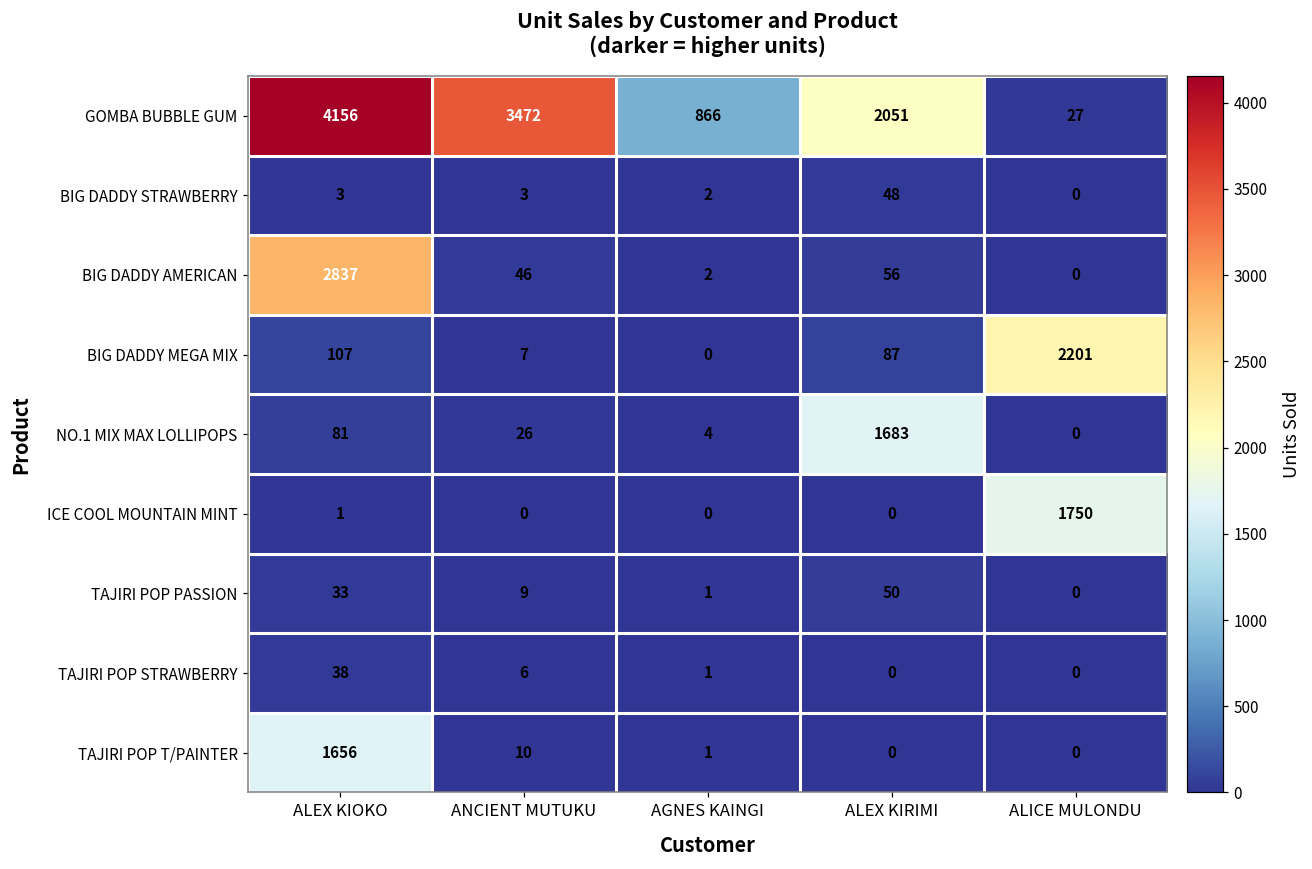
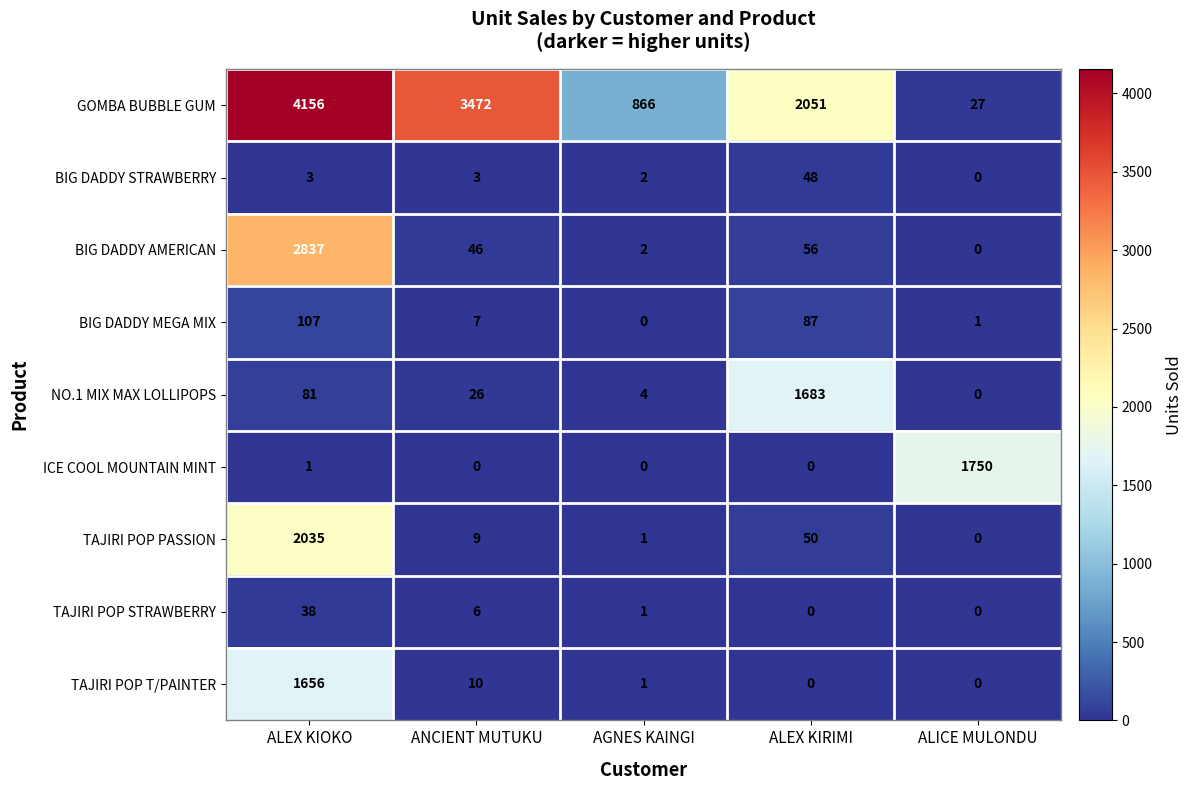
  {
    "GOMBA BUBBLE GUM": {
      "ALEX KIOKO": 4156,
      "ANCIENT MUTUKU": 3472,
      "AGNES KAINGI": 866,
      "ALEX KIRIMI": 2051,
      "ALICE MULONDU": 27
    },
    "BIG DADDY STRAWBERRY": {
      "ALEX KIOKO": 3,
      "ANCIENT MUTUKU": 3,
      "AGNES KAINGI": 2,
      "ALEX KIRIMI": 48,
      "ALICE MULONDU": 0
    },
    "BIG DADDY AMERICAN": {
      "ALEX KIOKO": 2837,
      "ANCIENT MUTUKU": 46,
      "AGNES KAINGI": 2,
      "ALEX KIRIMI": 56,
      "ALICE MULONDU": 0
    },
    "BIG DADDY MEGA MIX": {
      "ALEX KIOKO": 107,
      "ANCIENT MUTUKU": 7,
      "AGNES KAINGI": 0,
      "ALEX KIRIMI": 87,
-     "ALICE MULONDU": 2201
+     "ALICE MULONDU": 1
    },
    "NO.1 MIX MAX LOLLIPOPS": {
      "ALEX KIOKO": 81,
      "ANCIENT MUTUKU": 26,
      "AGNES KAINGI": 4,
      "ALEX KIRIMI": 1683,
      "ALICE MULONDU": 0
    },
    "ICE COOL MOUNTAIN MINT": {
      "ALEX KIOKO": 1,
      "ANCIENT MUTUKU": 0,
      "AGNES KAINGI": 0,
      "ALEX KIRIMI": 0,
      "ALICE MULONDU": 1750
    },
    "TAJIRI POP PASSION": {
-     "ALEX KIOKO": 33,
+     "ALEX KIOKO": 2035,
      "ANCIENT MUTUKU": 9,
      "AGNES KAINGI": 1,
      "ALEX KIRIMI": 50,
      "ALICE MULONDU": 0
    },
    "TAJIRI POP STRAWBERRY": {
      "ALEX KIOKO": 38,
      "ANCIENT MUTUKU": 6,
      "AGNES KAINGI": 1,
      "ALEX KIRIMI": 0,
      "ALICE MULONDU": 0
    },
    "TAJIRI POP T/PAINTER": {
      "ALEX KIOKO": 1656,
      "ANCIENT MUTUKU": 10,
      "AGNES KAINGI": 1,
      "ALEX KIRIMI": 0,
      "ALICE MULONDU": 0
    }
  }
